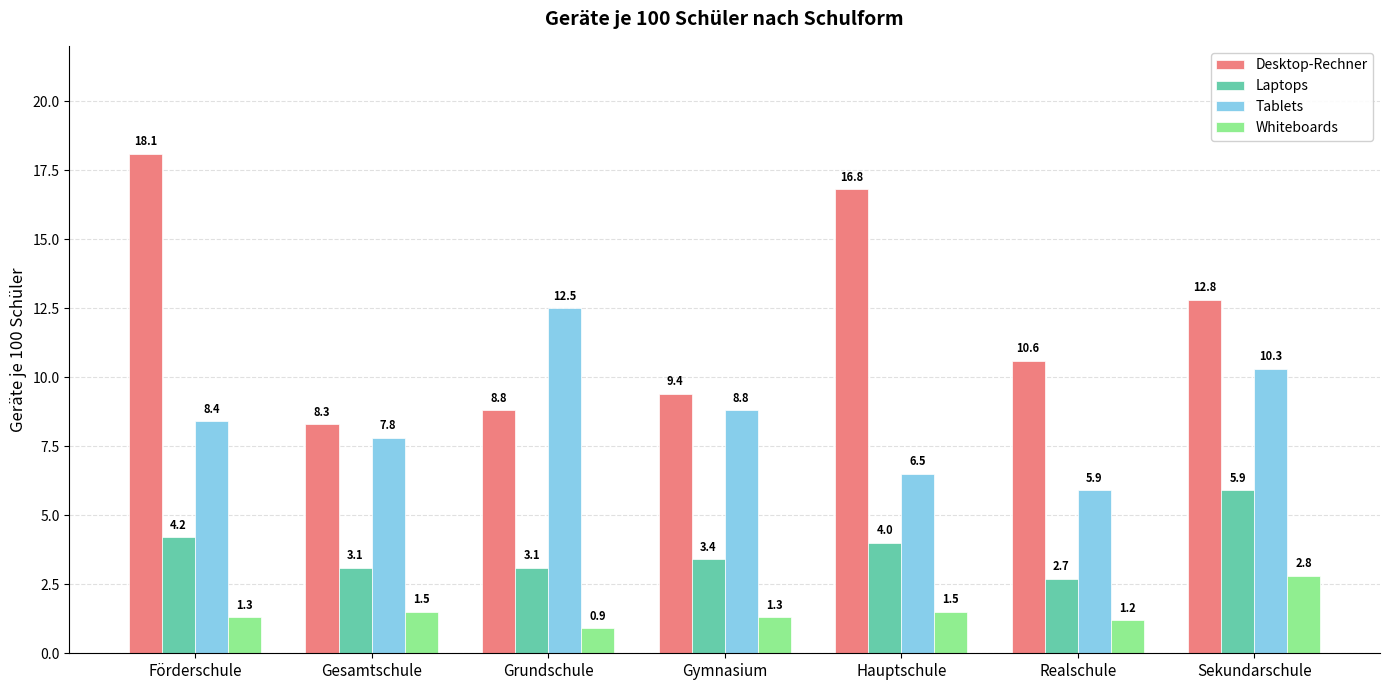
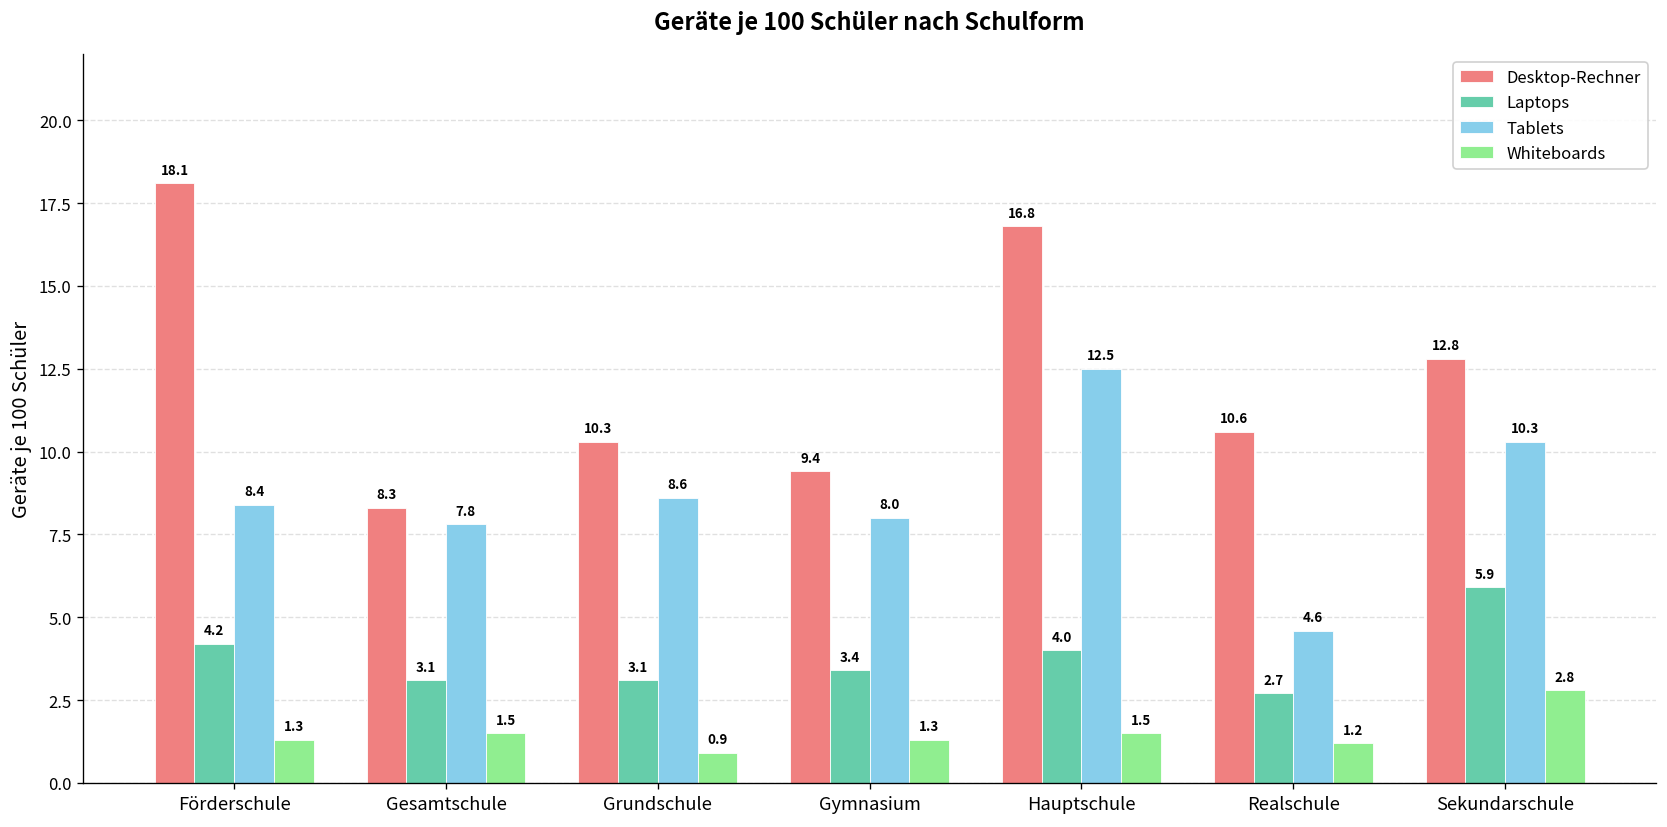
  {
    "Desktop-Rechner": {
      "Förderschule": 18.1,
      "Gesamtschule": 8.3,
-     "Grundschule": 8.8,
+     "Grundschule": 10.3,
      "Gymnasium": 9.4,
      "Hauptschule": 16.8,
      "Realschule": 10.6,
      "Sekundarschule": 12.8
    },
    "Tablets": {
      "Förderschule": 8.4,
      "Gesamtschule": 7.8,
-     "Grundschule": 12.5,
-     "Gymnasium": 8.8,
-     "Hauptschule": 6.5,
-     "Realschule": 5.9,
+     "Grundschule": 8.6,
+     "Gymnasium": 8.0,
+     "Hauptschule": 12.5,
+     "Realschule": 4.6,
      "Sekundarschule": 10.3
    }
  }
